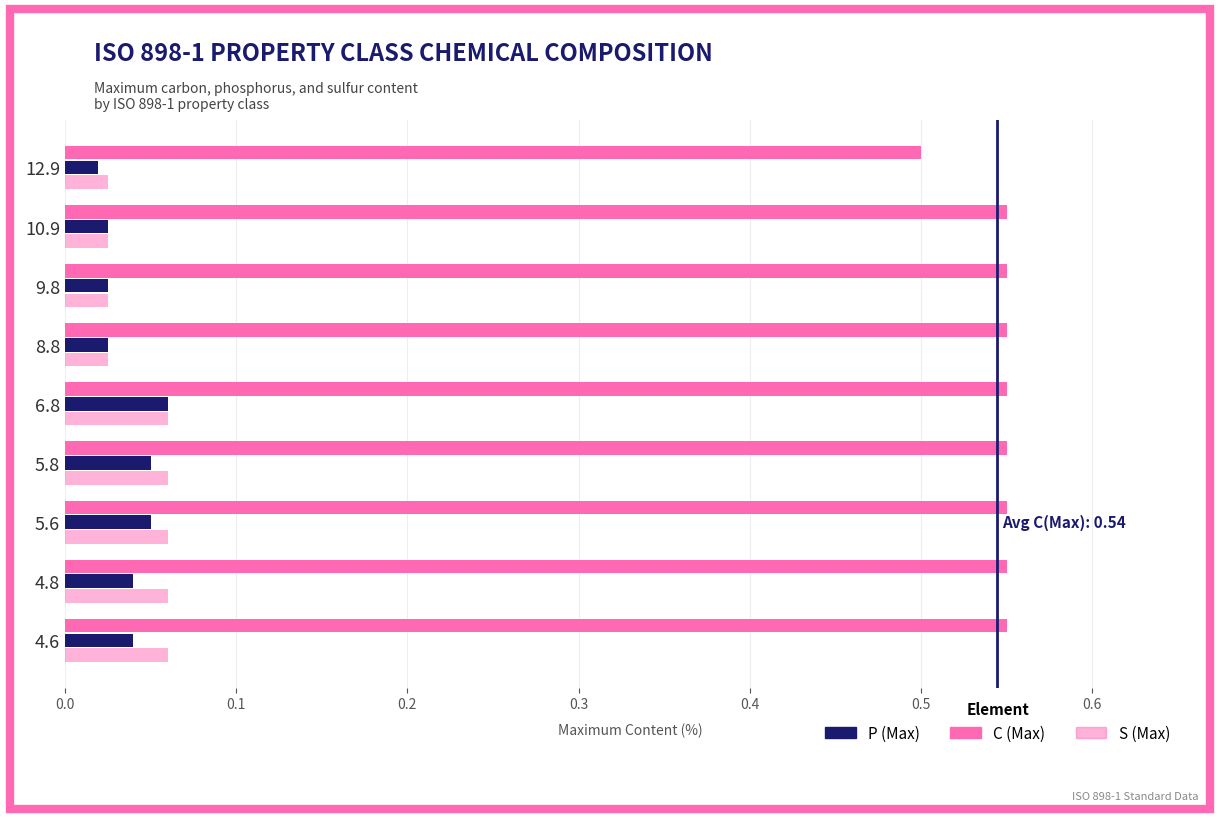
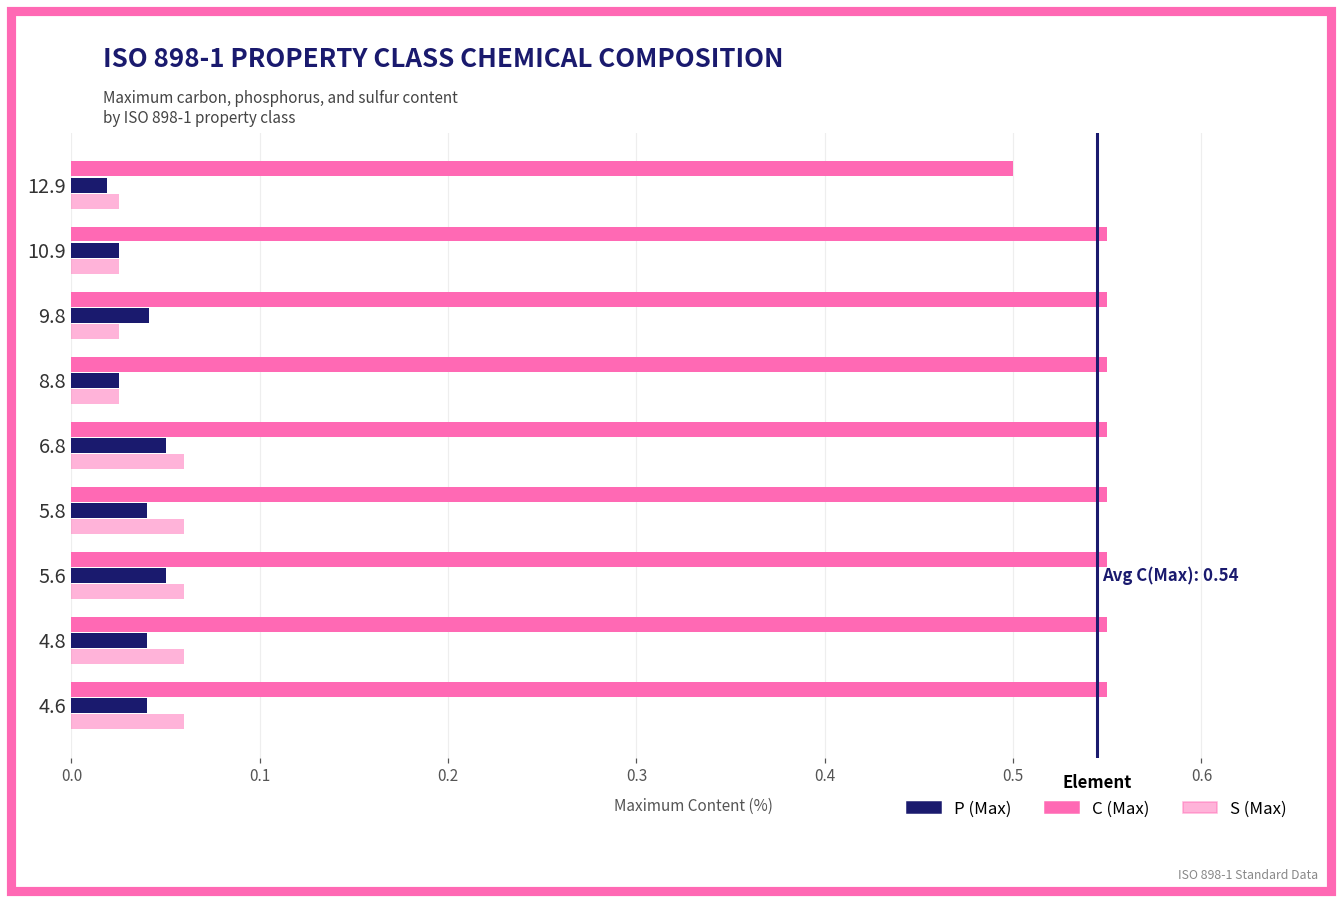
  {
    "P (Max)": {
      "12.9": 0.019,
      "10.9": 0.025,
-     "9.8": 0.025,
+     "9.8": 0.041,
      "8.8": 0.025,
-     "6.8": 0.06,
-     "5.8": 0.05,
+     "6.8": 0.05,
+     "5.8": 0.04,
      "5.6": 0.050,
      "4.8": 0.040,
      "4.6": 0.040
    }
  }
